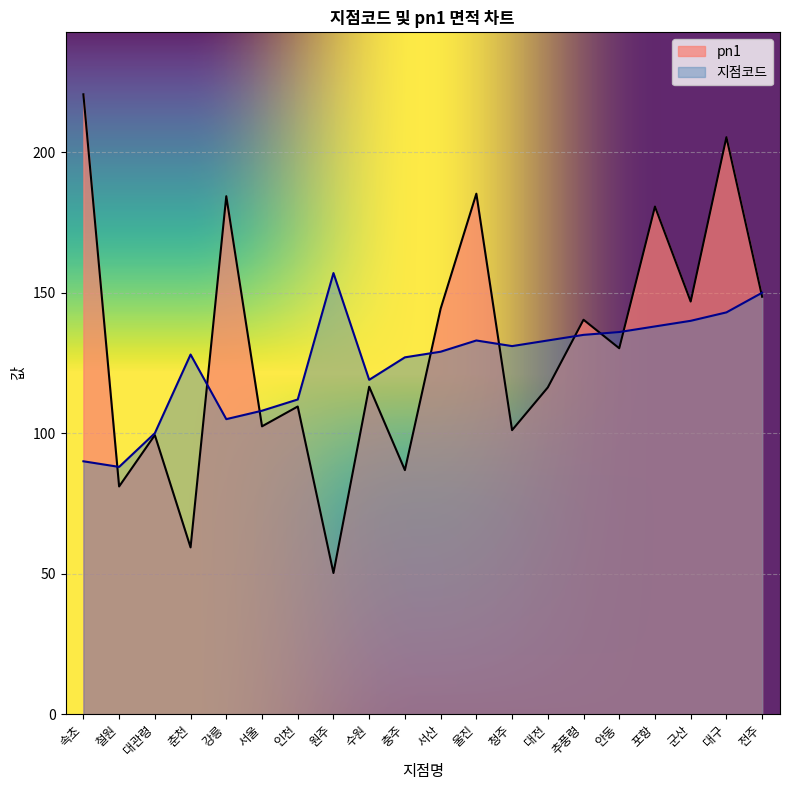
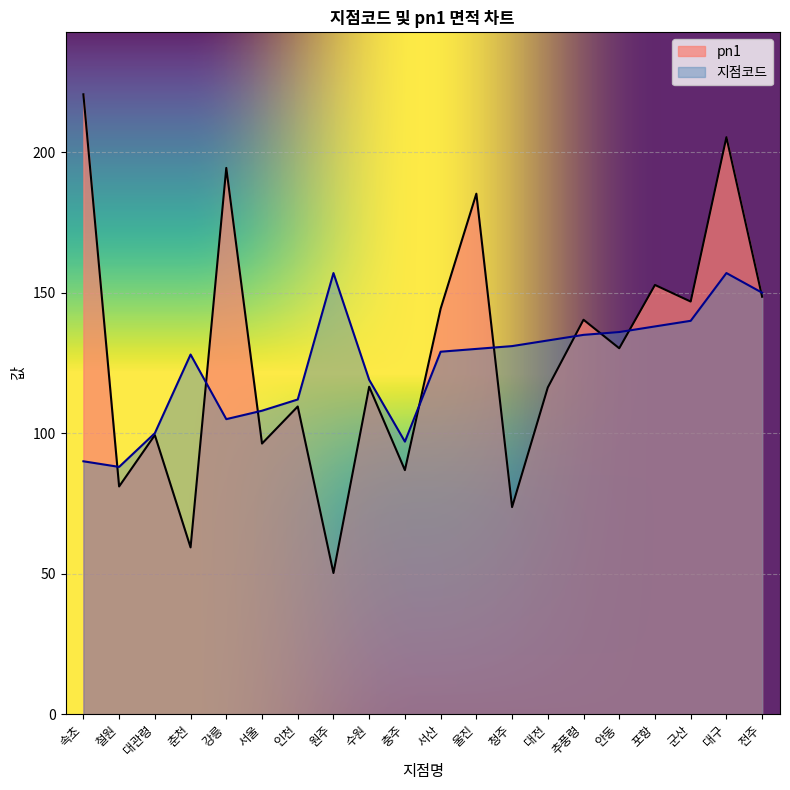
  {
    "pn1": {
      "속초": 221,
      "철원": 81,
      "춘천": 59,
-     "강릉": 184,
-     "서울": 102,
+     "강릉": 194,
+     "서울": 96,
      "인천": 110,
      "원주": 50,
      "수원": 117,
      "충주": 87,
      "서산": 144,
      "울진": 185,
-     "청주": 101,
+     "청주": 74,
      "대전": 116,
      "추풍령": 140,
      "안동": 130,
-     "포항": 181,
+     "포항": 153,
      "군산": 147,
      "대구": 205,
      "전주": 149
    },
    "지점코드": {
      "속초": 90,
      "철원": 88,
      "춘천": 128,
      "강릉": 105,
      "서울": 108,
      "인천": 112,
      "원주": 157,
      "수원": 119,
-     "충주": 127,
+     "충주": 97,
      "서산": 129,
-     "울진": 133,
+     "울진": 130,
      "청주": 131,
      "대전": 133,
      "추풍령": 135,
      "안동": 136,
      "포항": 138,
      "군산": 140,
-     "대구": 143,
+     "대구": 157,
      "전주": 150
    }
  }
